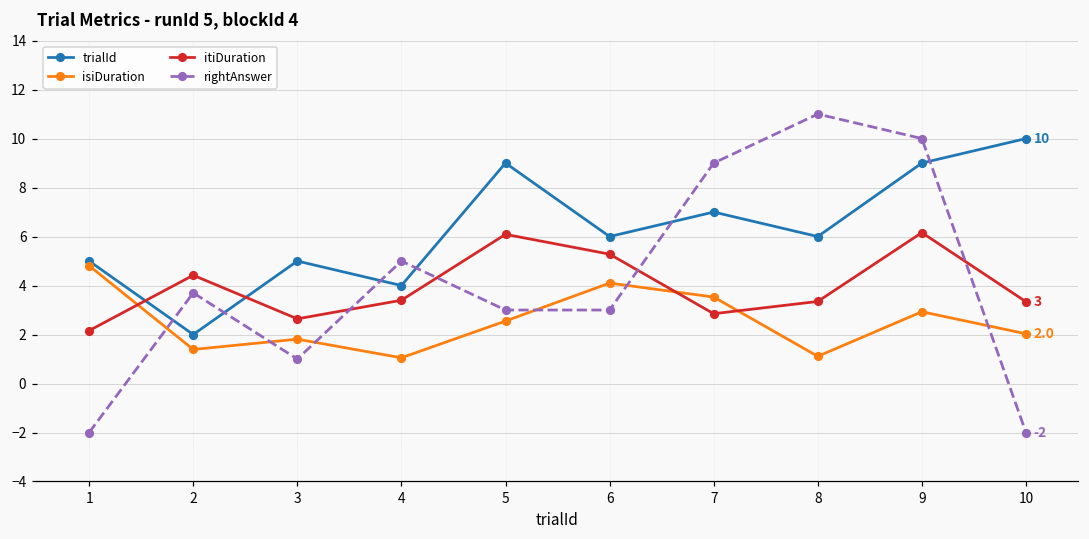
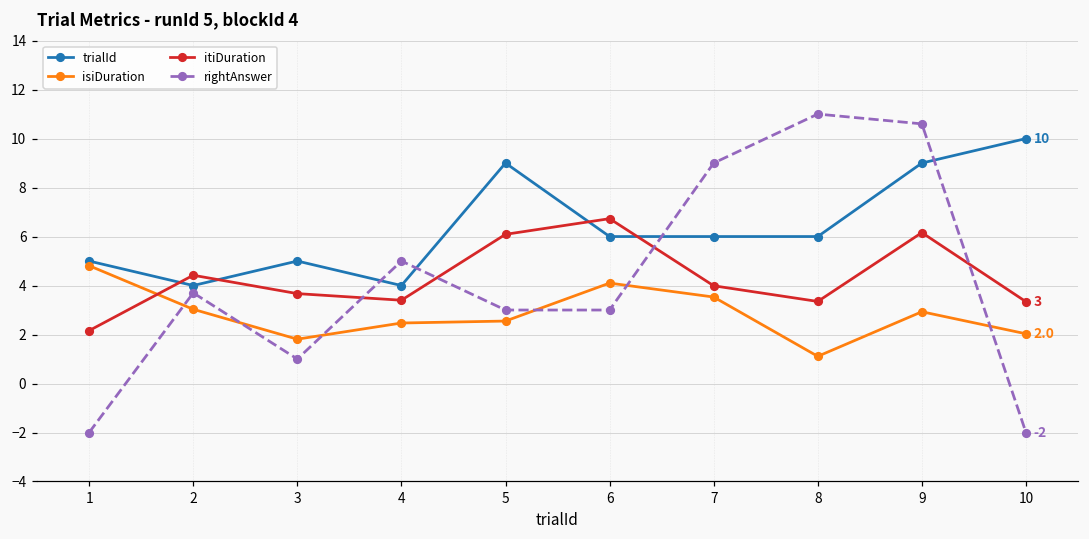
  {
    "trialId": {
      "1": 5,
-     "2": 2,
+     "2": 4,
      "3": 5,
      "4": 4,
      "5": 9,
      "6": 6,
-     "7": 7,
+     "7": 6,
      "8": 6,
      "9": 9
    },
    "isiDuration": {
      "1": 4.8,
-     "2": 1.4,
+     "2": 3.0,
      "3": 1.8,
-     "4": 1.1,
+     "4": 2.5,
      "5": 2.6,
      "6": 4.1,
      "7": 3.5,
      "8": 1.1,
      "9": 2.9
    },
    "itiDuration": {
      "1": 2.2,
      "2": 4.4,
-     "3": 2.6,
+     "3": 3.7,
      "4": 3.4,
      "5": 6.1,
-     "6": 5.3,
-     "7": 2.9,
+     "6": 6.7,
+     "7": 4.0,
      "8": 3.4,
      "9": 6.2
    },
    "rightAnswer": {
      "1": -2.0,
      "2": 3.7,
      "3": 1.0,
      "4": 5.0,
      "5": 3.0,
      "6": 3.0,
      "7": 9.0,
      "8": 11.0,
-     "9": 10.0
+     "9": 10.6
    }
  }
